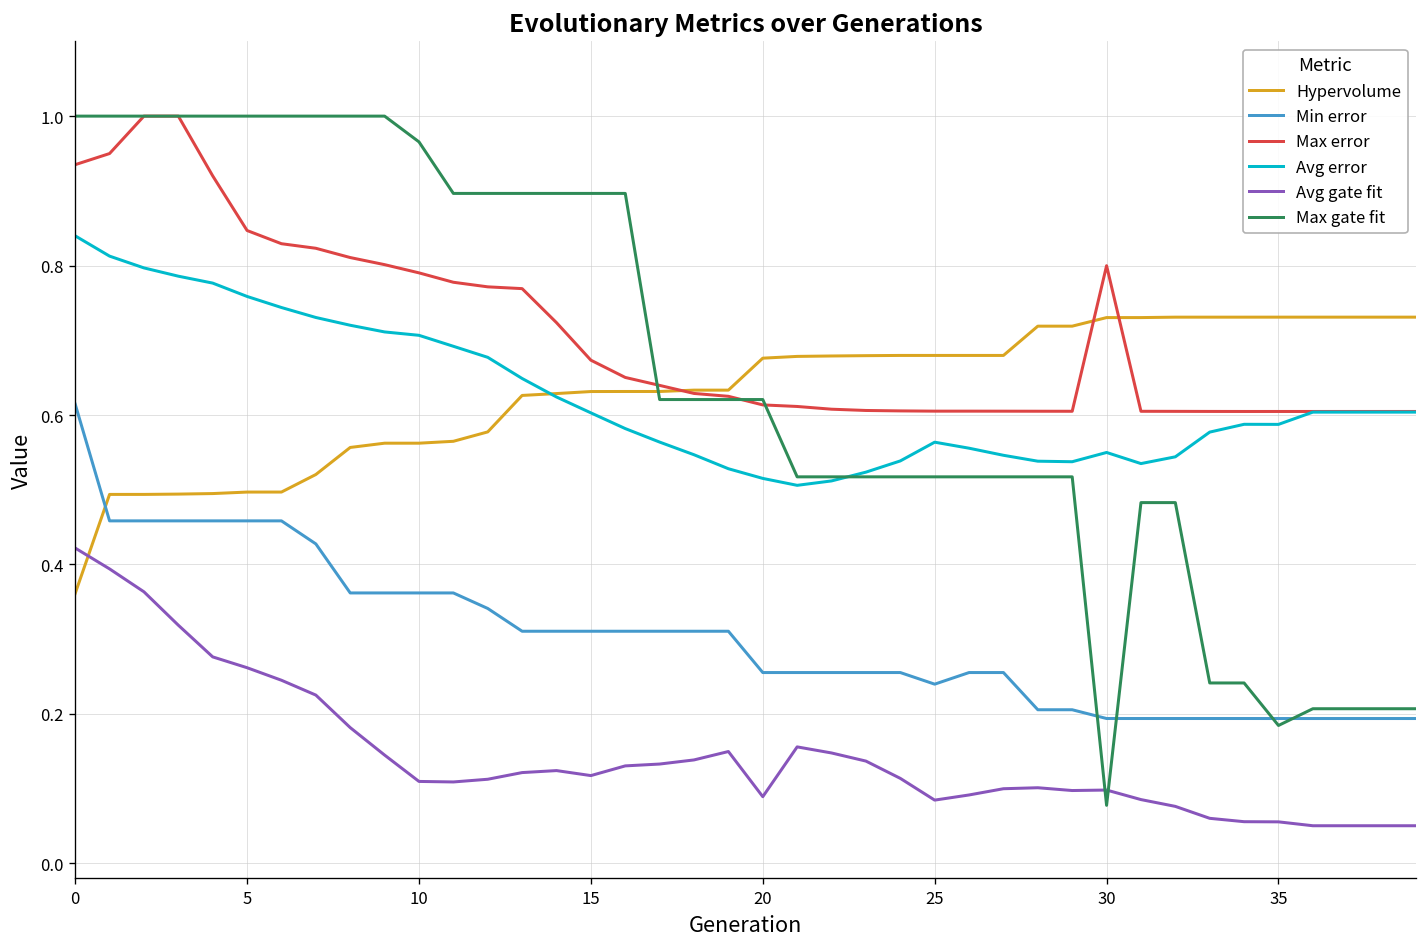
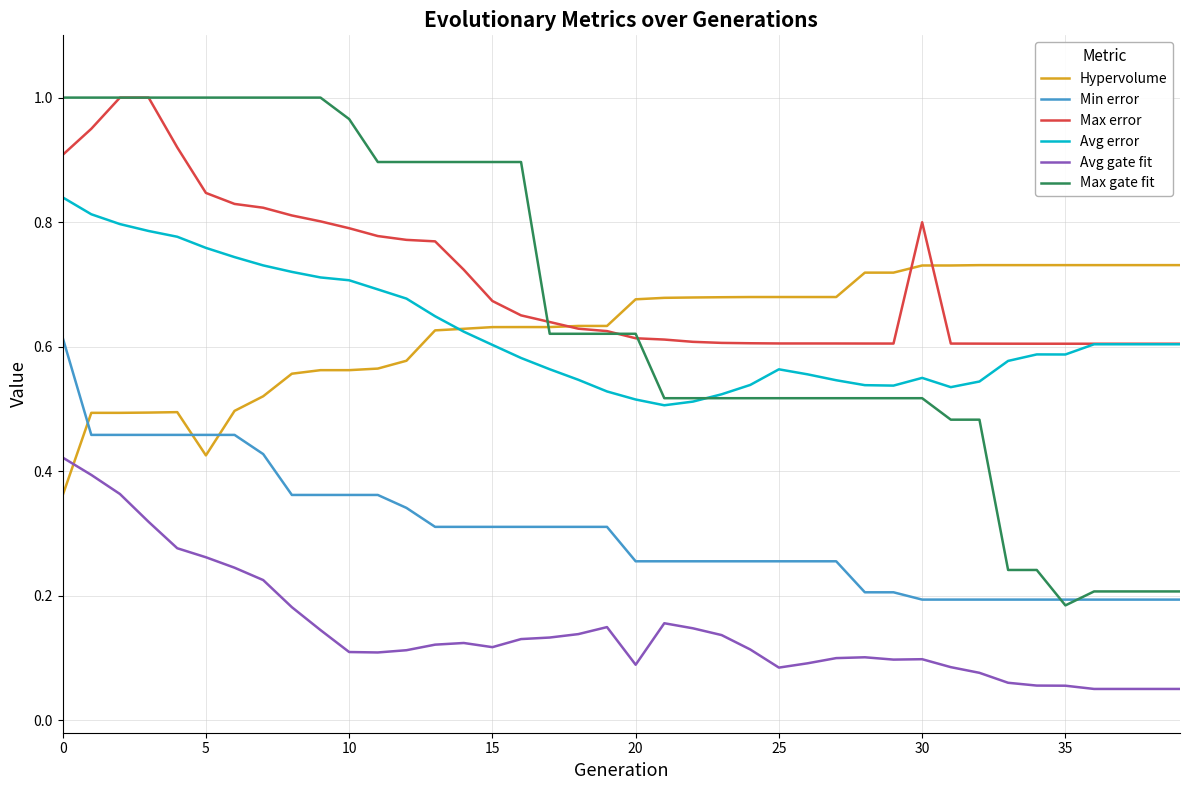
  {
    "Hypervolume": {
      "0": 0.36,
-     "5": 0.50,
+     "5": 0.43,
      "10": 0.56,
      "15": 0.63,
      "20": 0.68,
      "25": 0.68,
      "30": 0.73,
      "35": 0.73
    },
    "Min error": {
      "0": 0.61,
      "5": 0.46,
      "10": 0.36,
      "15": 0.31,
      "20": 0.26,
-     "25": 0.24,
+     "25": 0.26,
      "30": 0.19,
      "35": 0.19
    },
    "Max error": {
-     "0": 0.94,
+     "0": 0.91,
      "5": 0.85,
      "10": 0.79,
      "15": 0.67,
      "20": 0.61,
      "25": 0.61,
      "30": 0.80,
      "35": 0.60
    },
    "Avg error": {
      "0": 0.84,
      "5": 0.76,
      "10": 0.71,
      "15": 0.60,
      "20": 0.52,
      "25": 0.56,
      "30": 0.55,
      "35": 0.59
    },
    "Avg gate fit": {
      "0": 0.42,
      "5": 0.26,
      "10": 0.11,
      "15": 0.12,
      "20": 0.09,
      "25": 0.08,
      "30": 0.10,
      "35": 0.06
    },
    "Max gate fit": {
      "0": 1.00,
      "5": 1.00,
      "10": 0.97,
      "15": 0.90,
      "20": 0.62,
      "25": 0.52,
-     "30": 0.08,
+     "30": 0.52,
      "35": 0.18
    }
  }
